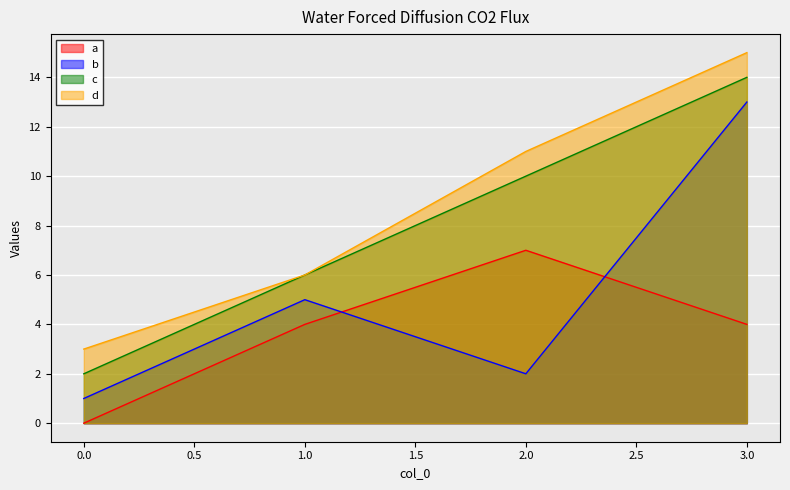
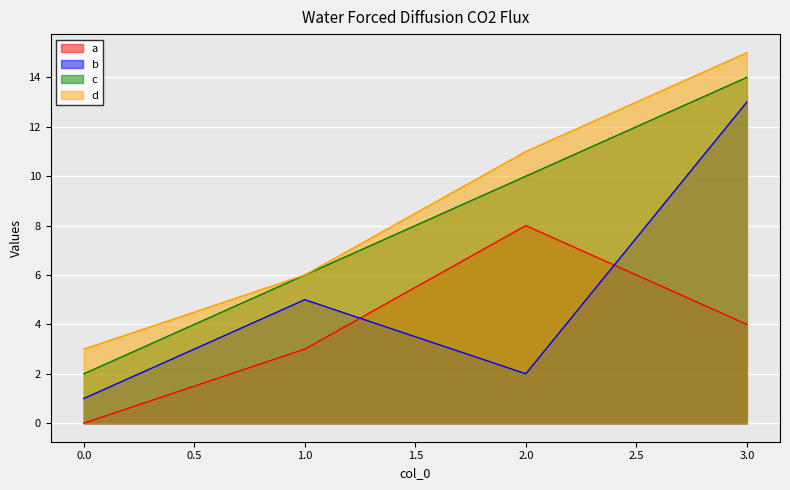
  {
    "a": {
      "0.0": 0,
-     "1.0": 4,
-     "2.0": 7,
+     "1.0": 3,
+     "2.0": 8,
      "3.0": 4
    },
    "b": {
      "0.0": 1,
      "1.0": 5,
      "2.0": 2,
      "3.0": 13
    },
    "c": {
      "0.0": 2,
      "2.0": 10,
      "3.0": 14
    },
    "d": {
      "0.0": 3,
      "2.0": 11,
      "3.0": 15
    }
  }
